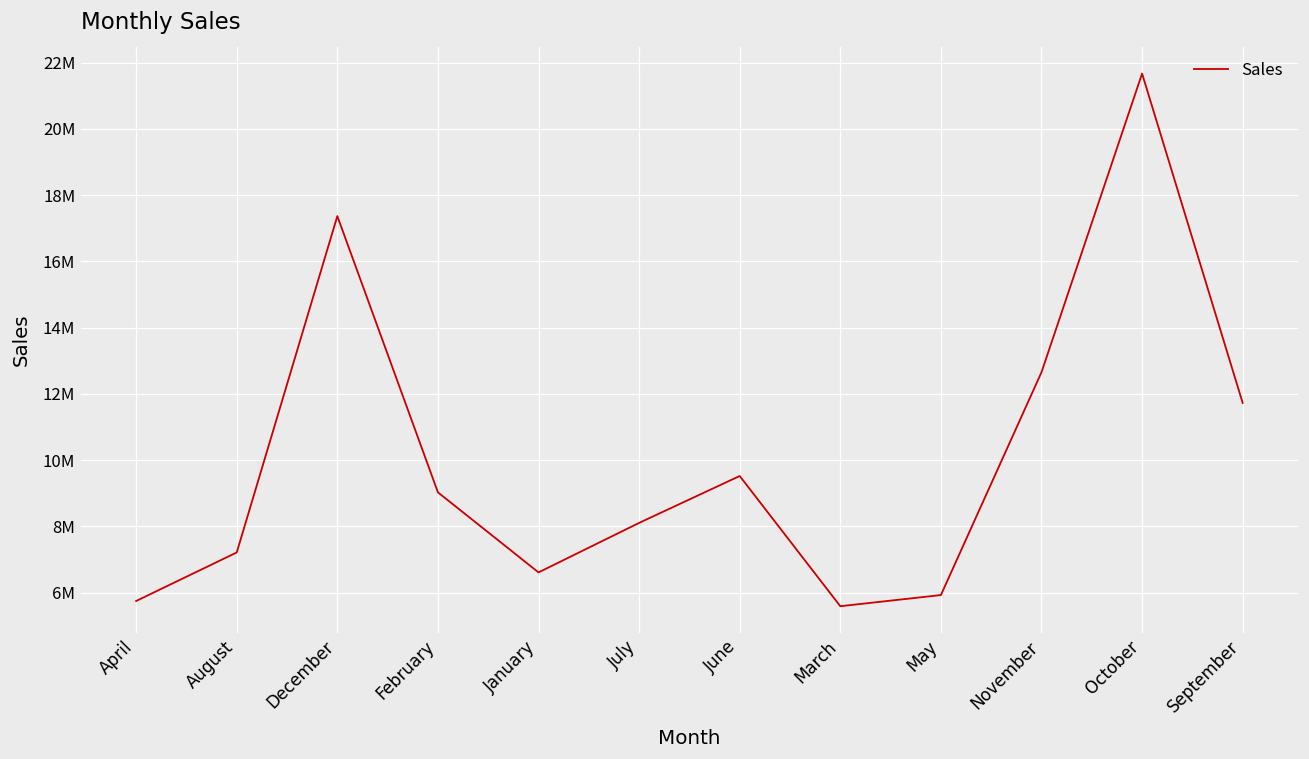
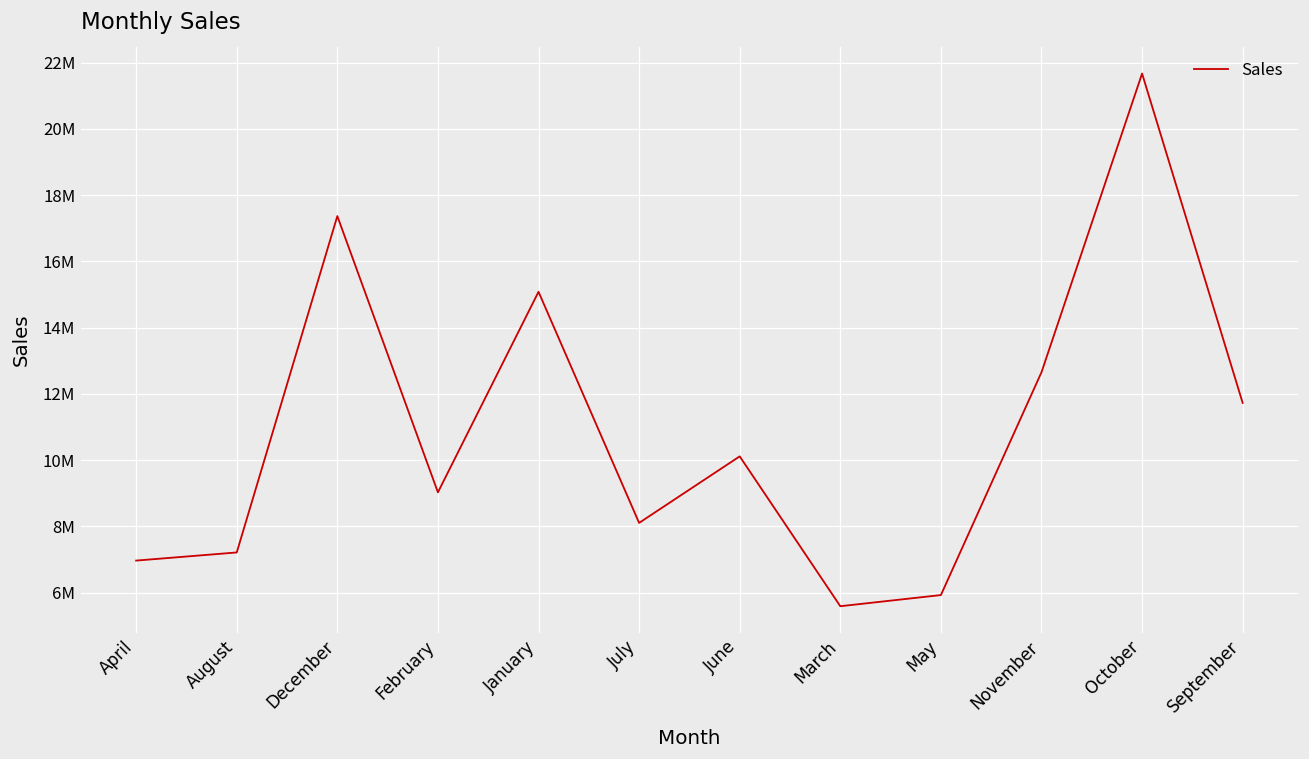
  {
-   "April": 5700000,
+   "April": 7000000,
    "August": 7200000,
    "December": 17400000,
    "February": 9000000,
-   "January": 6600000,
+   "January": 15100000,
    "July": 8100000,
-   "June": 9500000,
+   "June": 10100000,
    "March": 5600000,
    "May": 5900000,
    "November": 12700000,
    "October": 21700000,
    "September": 11700000
  }
